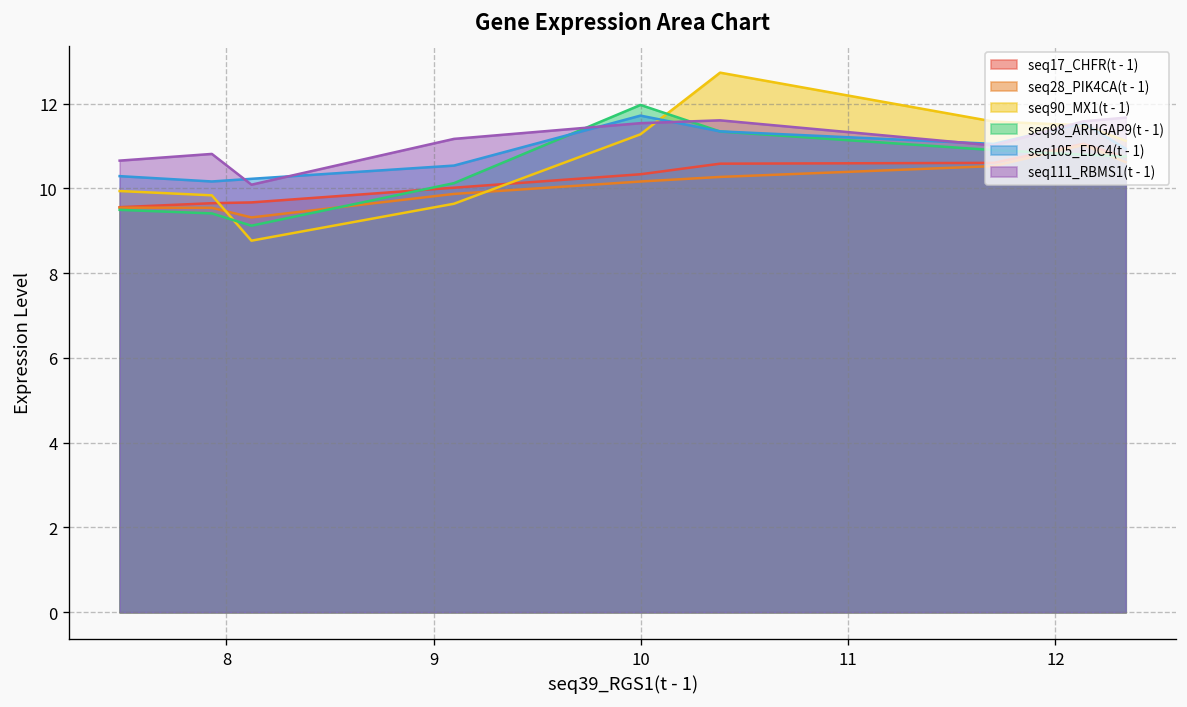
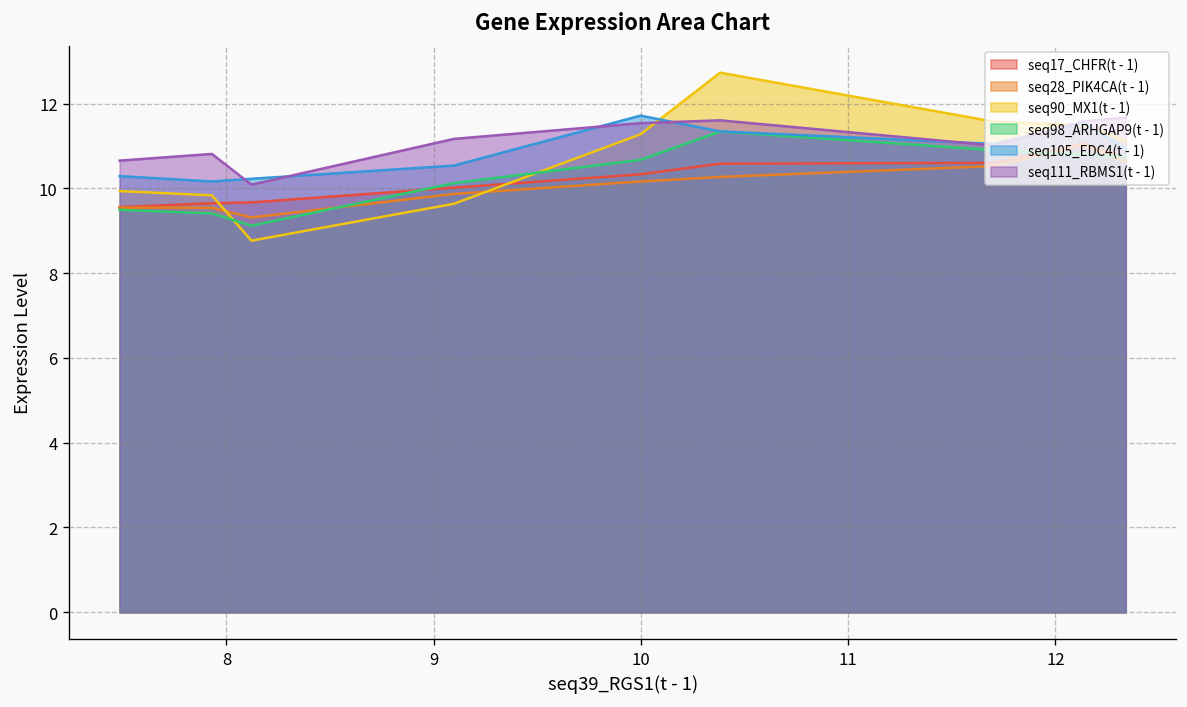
  {
    "seq98_ARHGAP9(t - 1)": {
-     "10": 12.0
+     "10": 10.7
    },
    "seq105_EDC4(t - 1)": {
      "10": 11.7
    },
    "seq111_RBMS1(t - 1)": {
      "10": 11.5
    }
  }
